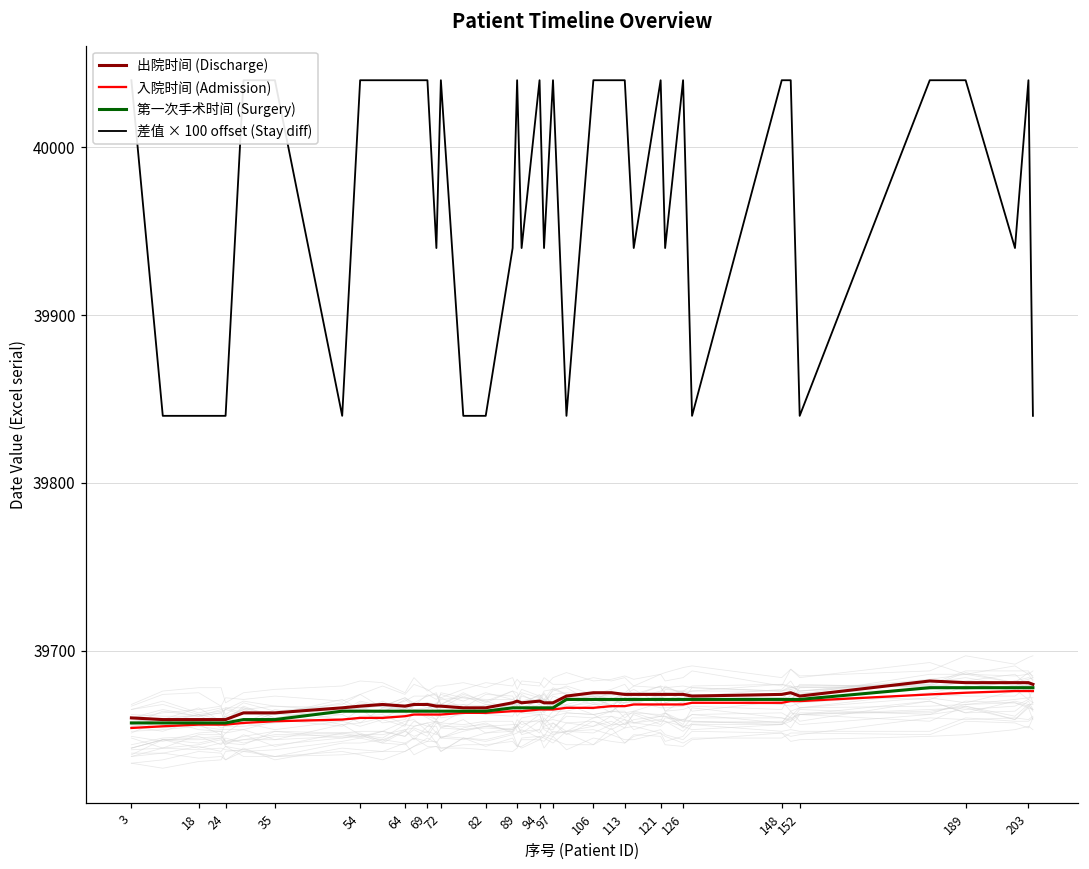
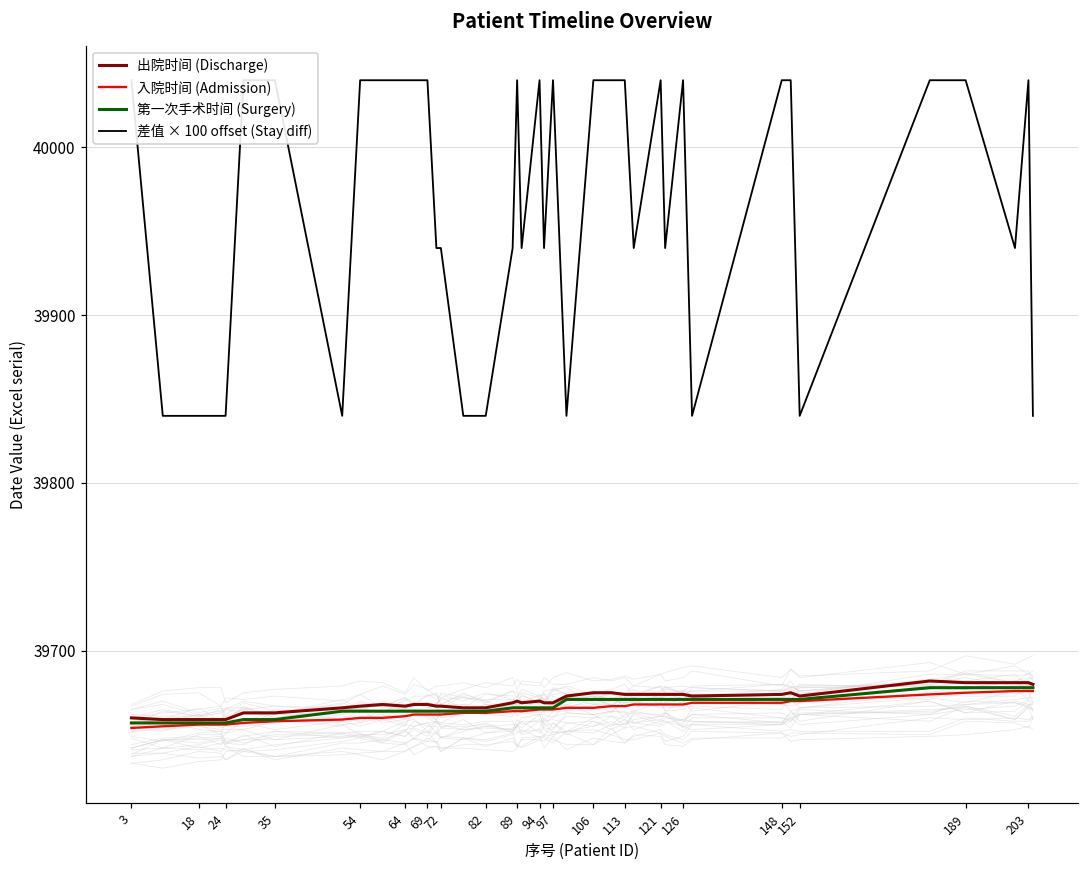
  {
    "入院时间 (Admission)": {
      "189": 39675
    },
    "差值 × 100 offset (Stay diff)": {
      "18": 39840,
      "24": 39840,
      "54": 40040,
      "64": 40040,
      "69": 40040,
-     "72": 40040,
+     "72": 39940,
      "82": 39840,
      "89": 40040,
      "94": 40040,
      "97": 40040,
      "106": 40040,
      "113": 40040,
      "121": 40040,
      "126": 40040,
      "148": 40040,
      "152": 39840,
      "189": 40040,
      "203": 40040
    }
  }
